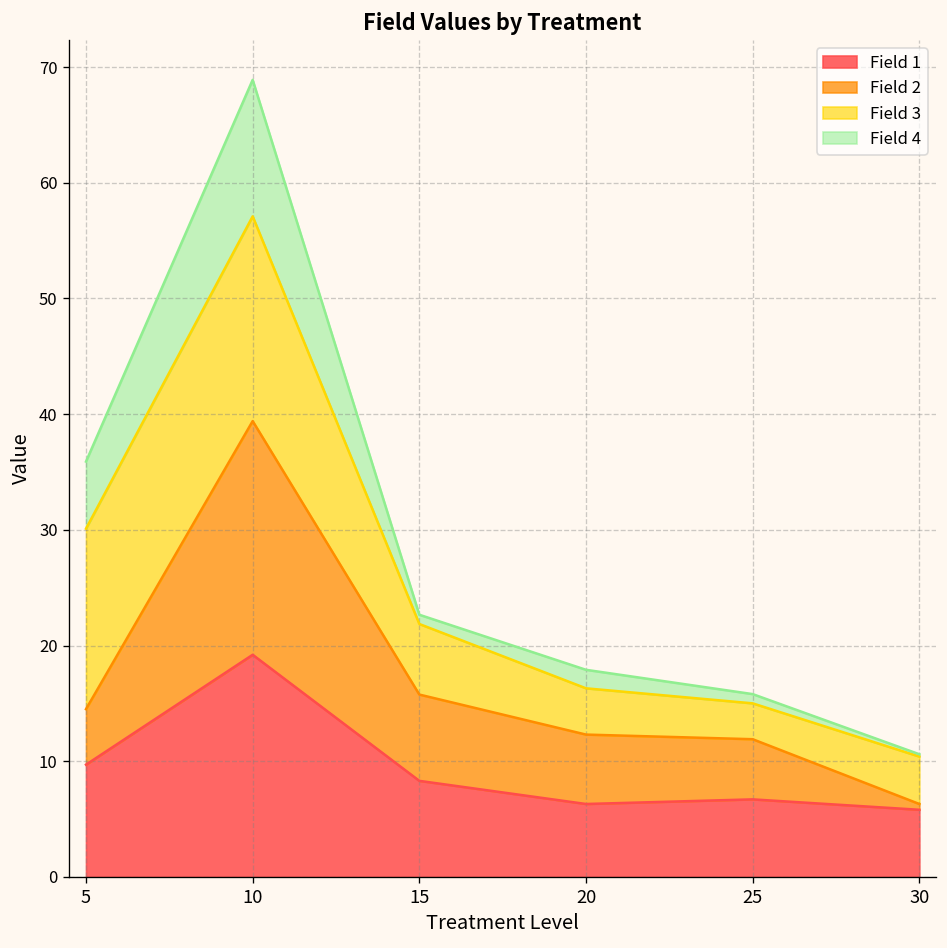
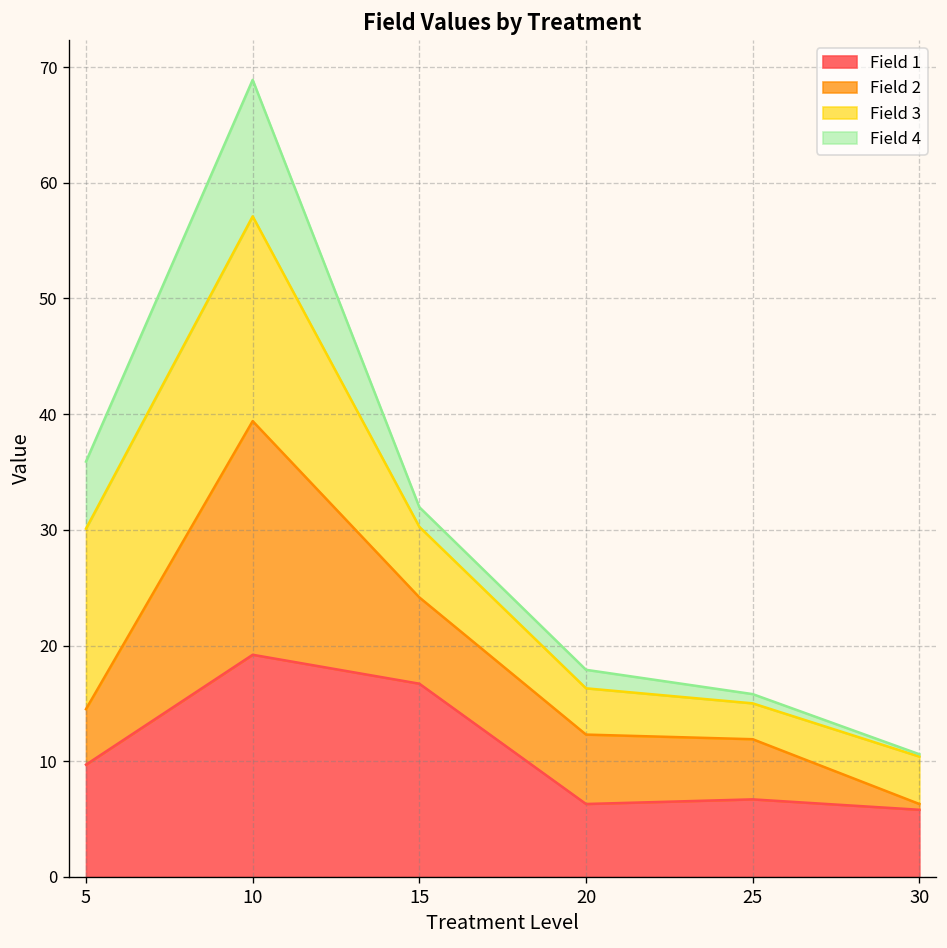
  {
    "Field 1": {
      "5": 10,
      "10": 19,
-     "15": 8,
+     "15": 17,
      "20": 6,
      "25": 7,
      "30": 6
    },
    "Field 2": {
      "5": 5,
      "10": 20,
      "15": 7,
      "20": 6,
      "25": 5,
      "30": 1
    },
    "Field 3": {
      "5": 16,
      "10": 18,
      "15": 6,
      "20": 4,
      "25": 3
    },
    "Field 4": {
      "5": 6,
      "10": 12,
-     "15": 1,
+     "15": 2,
      "20": 2,
      "25": 1
    }
  }
